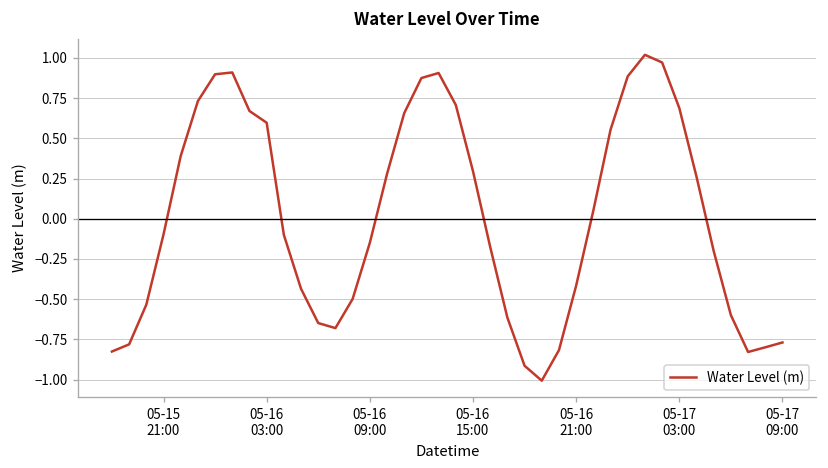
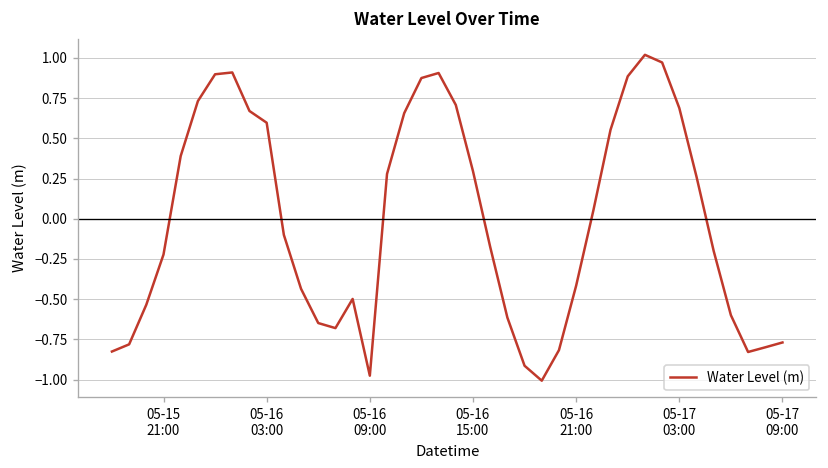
  {
-   "05-15 21:00": -0.10,
+   "05-15 21:00": -0.22,
    "05-16 03:00": 0.60,
-   "05-16 09:00": -0.15,
+   "05-16 09:00": -0.98,
    "05-16 15:00": 0.30,
    "05-16 21:00": -0.42,
    "05-17 03:00": 0.69,
    "05-17 09:00": -0.77
  }
